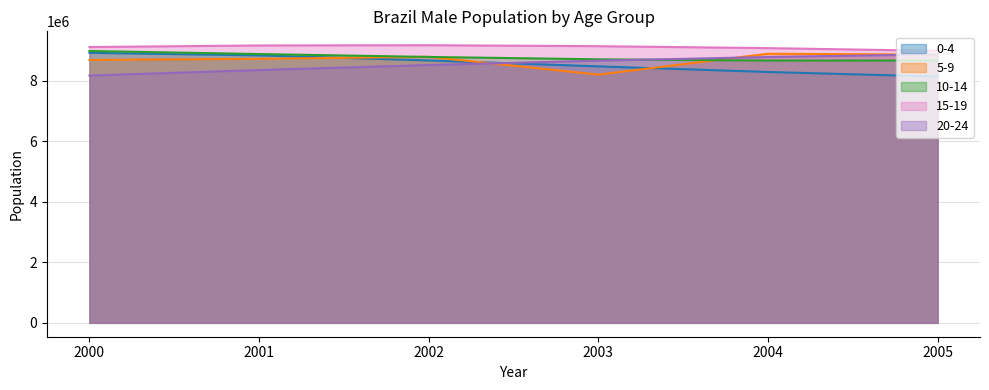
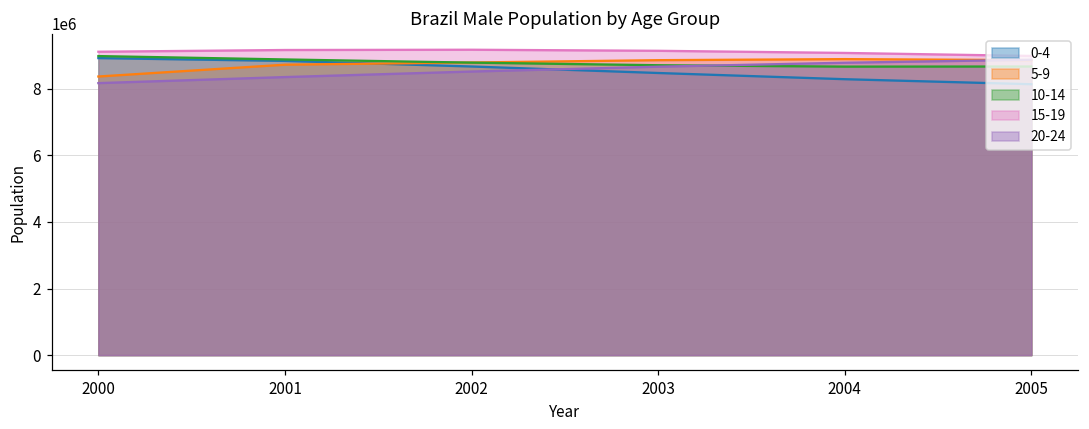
  {
    "0-4": {
      "2002": 8700000,
      "2003": 8500000,
      "2004": 8300000
    },
    "5-9": {
-     "2000": 8700000,
+     "2000": 8400000,
      "2001": 8700000,
-     "2003": 8200000,
+     "2003": 8900000,
      "2004": 8900000
    },
    "10-14": {
      "2004": 8700000
    }
  }
